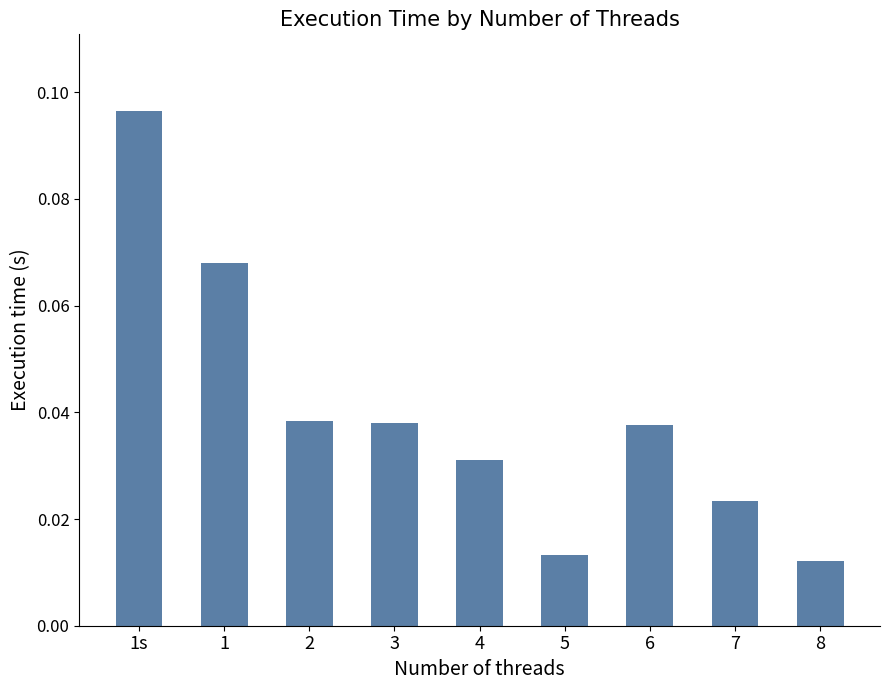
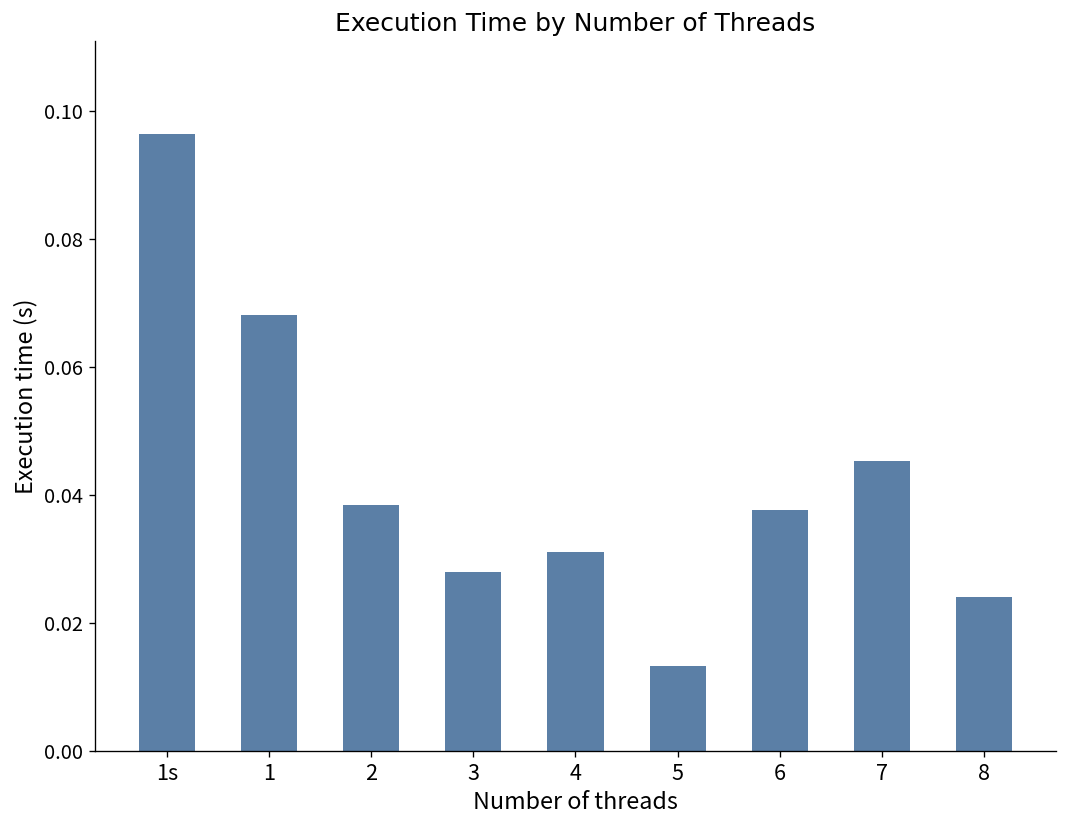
  {
    "1s": 0.096,
    "1": 0.068,
    "2": 0.038,
-   "3": 0.038,
+   "3": 0.028,
    "4": 0.031,
    "5": 0.013,
    "6": 0.038,
-   "7": 0.023,
-   "8": 0.012
+   "7": 0.045,
+   "8": 0.024
  }
